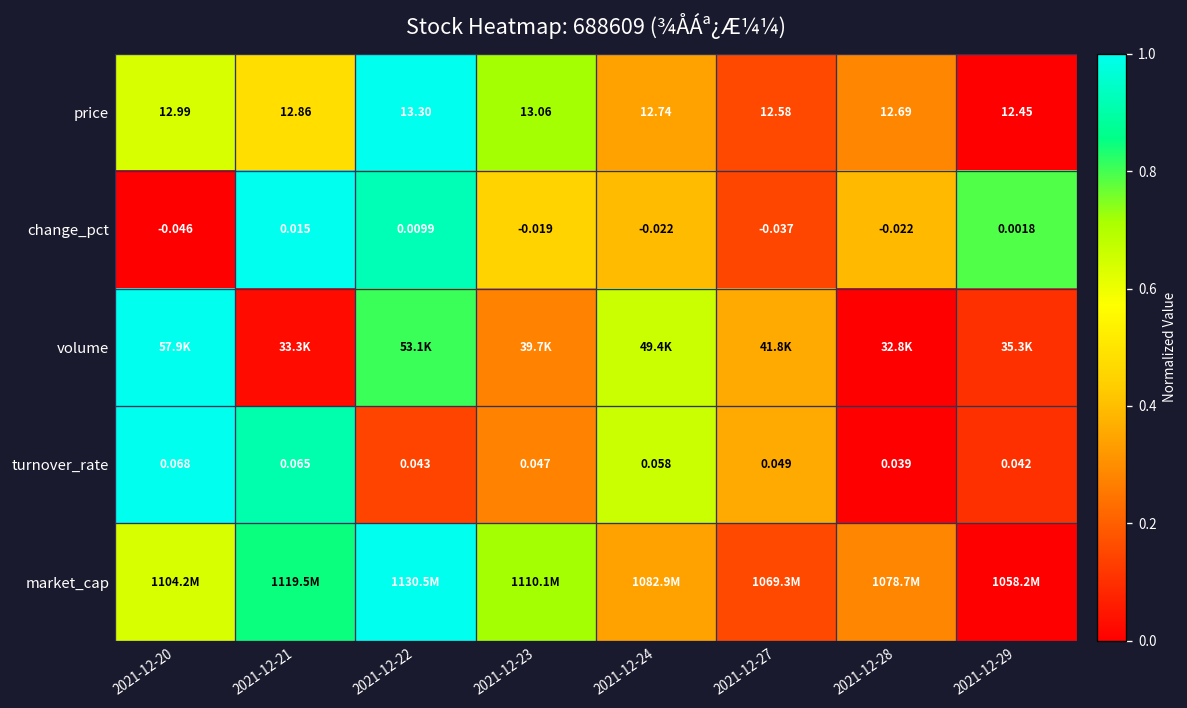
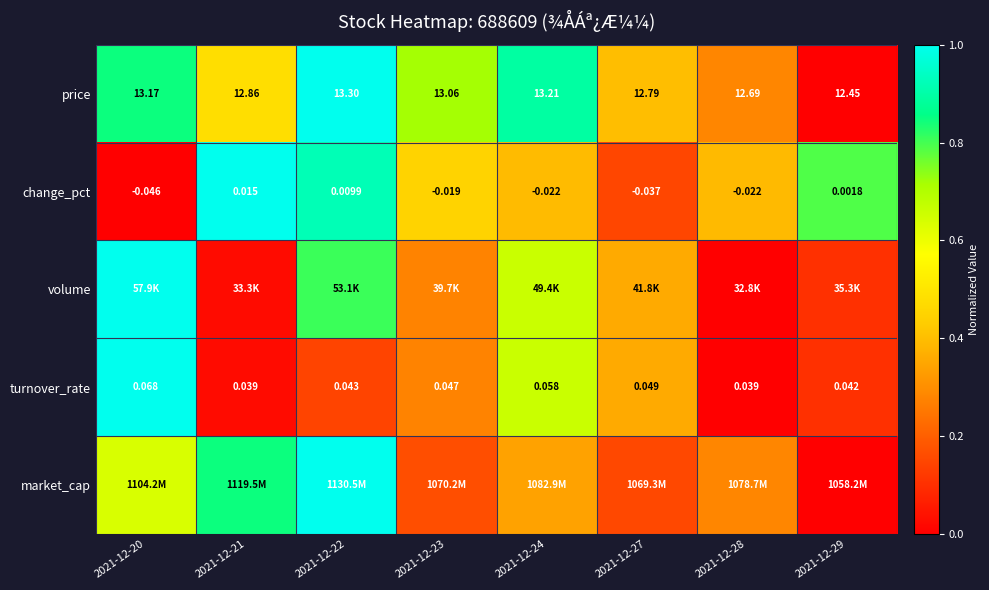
  {
    "price": {
-     "2021-12-20": "12.99",
+     "2021-12-20": "13.17",
      "2021-12-21": "12.86",
      "2021-12-22": "13.30",
      "2021-12-23": "13.06",
-     "2021-12-24": "12.74",
-     "2021-12-27": "12.58",
+     "2021-12-24": "13.21",
+     "2021-12-27": "12.79",
      "2021-12-28": "12.69",
      "2021-12-29": "12.45"
    },
    "change_pct": {
      "2021-12-20": "-0.046",
      "2021-12-21": "0.015",
      "2021-12-22": "0.0099",
      "2021-12-23": "-0.019",
      "2021-12-24": "-0.022",
      "2021-12-27": "-0.037",
      "2021-12-28": "-0.022",
      "2021-12-29": "0.0018"
    },
    "volume": {
      "2021-12-20": "57.9K",
      "2021-12-21": "33.3K",
      "2021-12-22": "53.1K",
      "2021-12-23": "39.7K",
      "2021-12-24": "49.4K",
      "2021-12-27": "41.8K",
      "2021-12-28": "32.8K",
      "2021-12-29": "35.3K"
    },
    "turnover_rate": {
      "2021-12-20": "0.068",
-     "2021-12-21": "0.065",
+     "2021-12-21": "0.039",
      "2021-12-22": "0.043",
      "2021-12-23": "0.047",
      "2021-12-24": "0.058",
      "2021-12-27": "0.049",
      "2021-12-28": "0.039",
      "2021-12-29": "0.042"
    },
    "market_cap": {
      "2021-12-20": "1104.2M",
      "2021-12-21": "1119.5M",
      "2021-12-22": "1130.5M",
-     "2021-12-23": "1110.1M",
+     "2021-12-23": "1070.2M",
      "2021-12-24": "1082.9M",
      "2021-12-27": "1069.3M",
      "2021-12-28": "1078.7M",
      "2021-12-29": "1058.2M"
    }
  }
